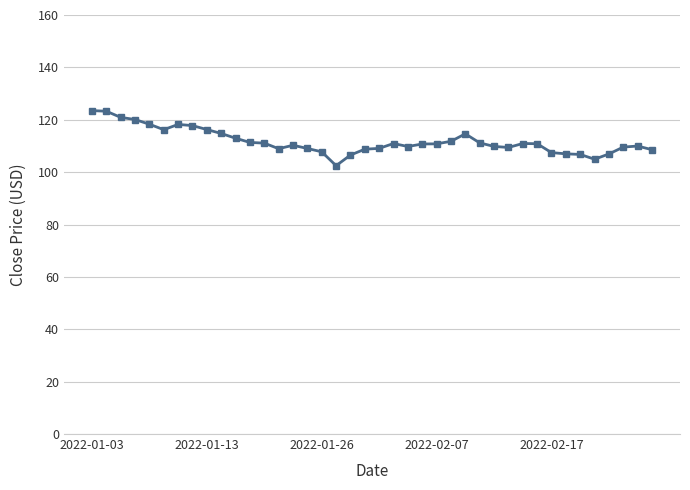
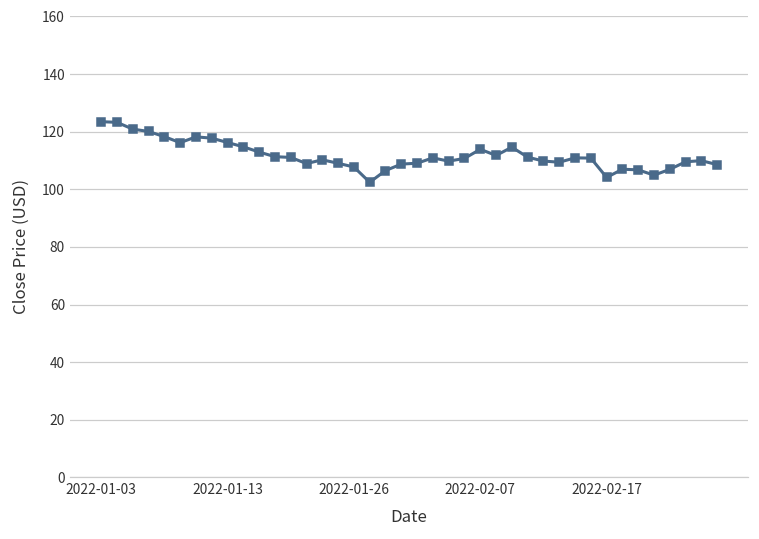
  {
    "2022-01-03": 123,
    "2022-01-13": 116,
    "2022-01-26": 108,
-   "2022-02-07": 111,
-   "2022-02-17": 107
+   "2022-02-07": 114,
+   "2022-02-17": 104
  }
